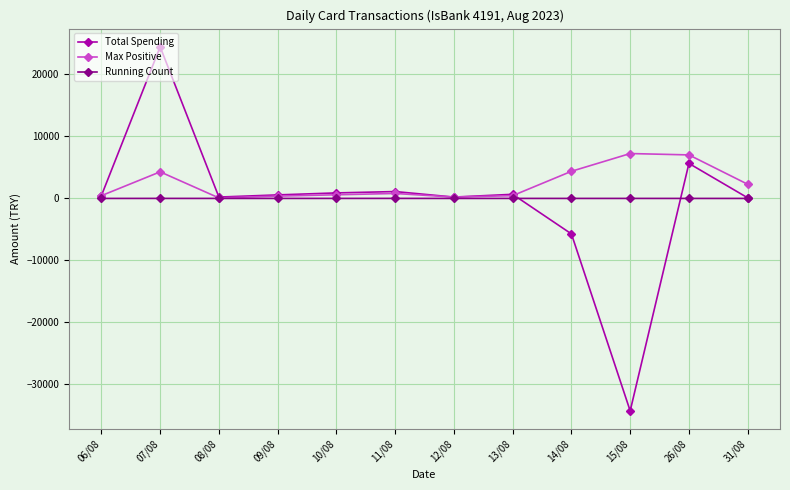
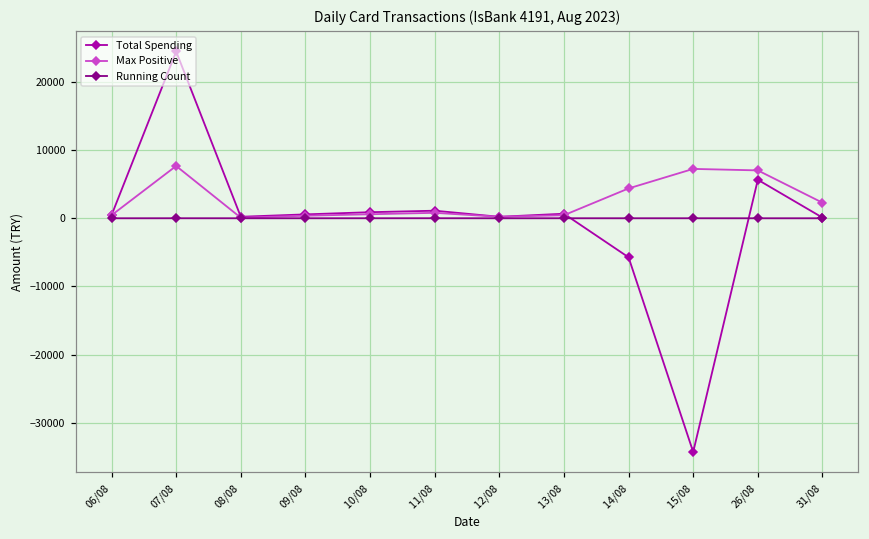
  {
    "Max Positive": {
-     "07/08": 4000,
+     "07/08": 8000,
      "14/08": 4000,
      "15/08": 7000,
      "26/08": 7000,
      "31/08": 2000
    }
  }
